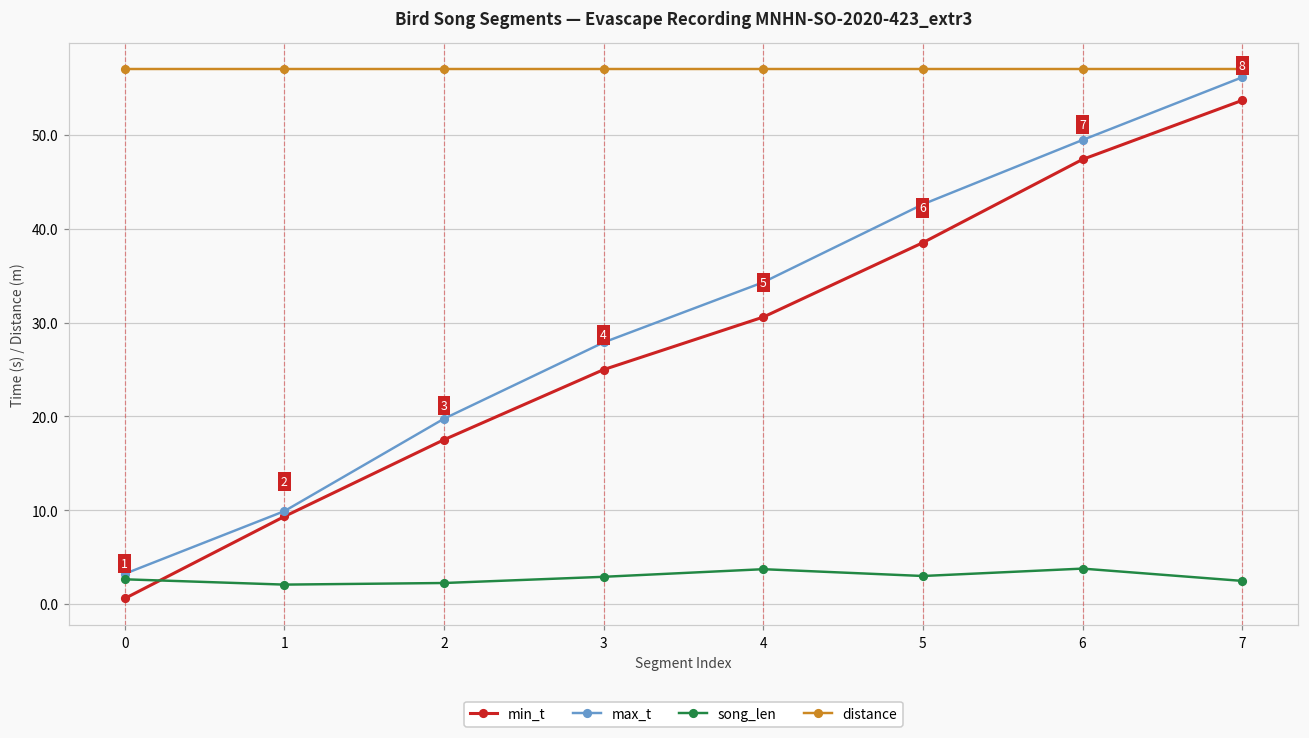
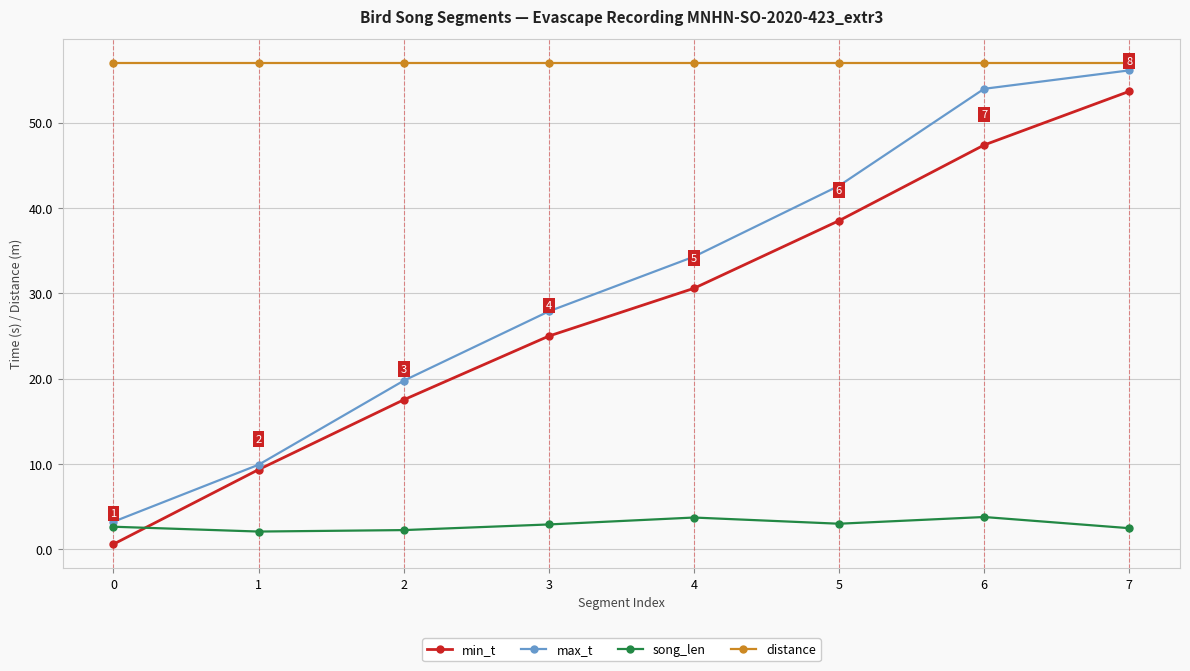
  {
    "min_t": {
      "1": 9,
      "2": 18,
      "3": 25,
      "4": 31,
      "5": 39,
      "6": 47,
      "7": 54
    },
    "max_t": {
-     "6": 49,
+     "6": 54,
      "7": 56
    },
    "song_len": {
      "0": 3,
      "1": 2,
      "2": 2,
      "3": 3,
      "4": 4,
      "5": 3,
      "6": 4,
      "7": 2
    },
    "distance": {
      "0": 57,
      "1": 57,
      "2": 57,
      "3": 57,
      "4": 57,
      "5": 57,
      "6": 57
    }
  }
